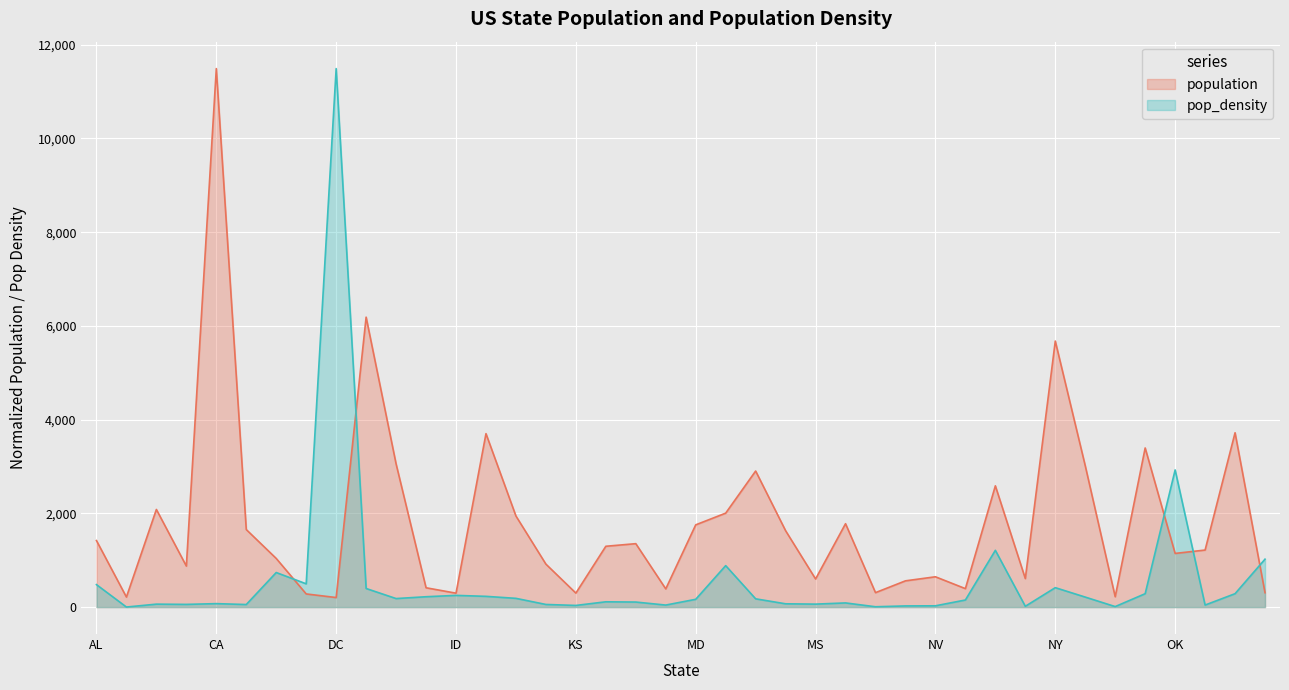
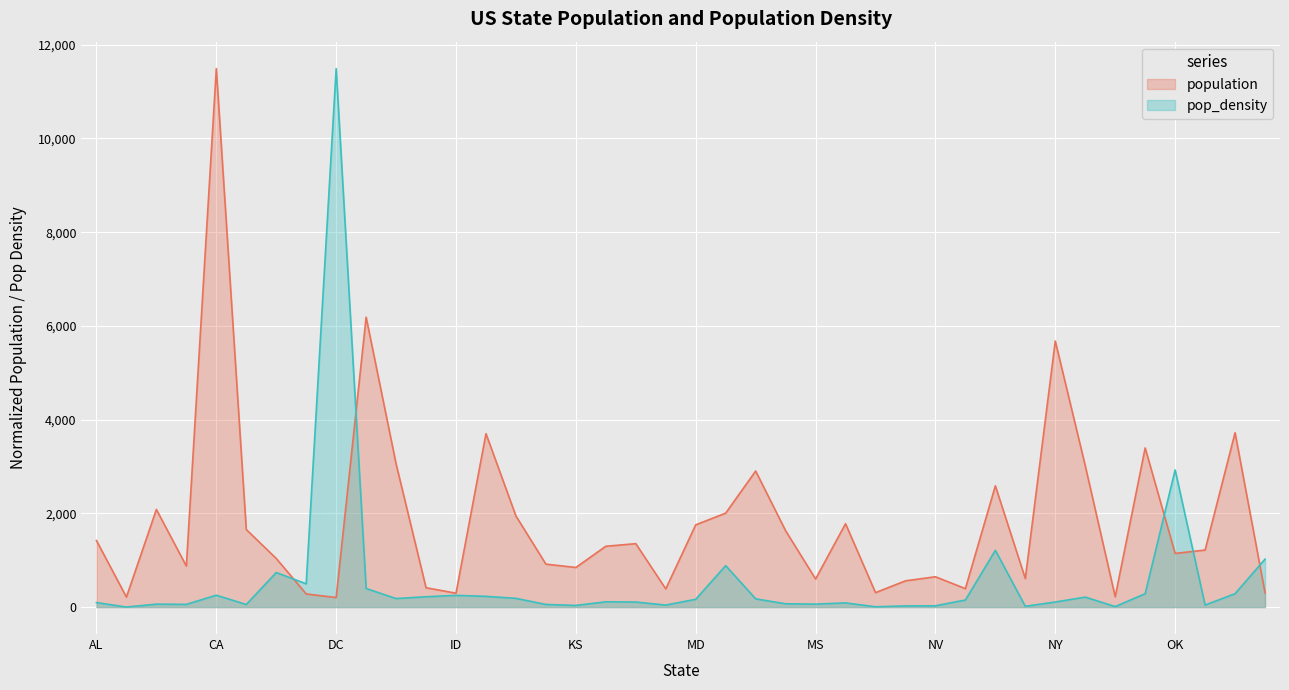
  {
    "population": {
      "AL": "1,400",
      "CA": "11,500",
      "DC": "200",
-     "KS": "300",
+     "KS": "800",
      "MD": "1,800",
      "MS": "600",
      "NV": "600",
      "NY": "5,700",
      "OK": "1,100"
    },
    "pop_density": {
-     "AL": "500",
-     "CA": "100",
+     "AL": "100",
+     "CA": "300",
      "DC": "11,500",
      "KS": "0",
      "MD": "200",
      "MS": "100",
      "NV": "0",
-     "NY": "400",
+     "NY": "100",
      "OK": "2,900"
    }
  }
